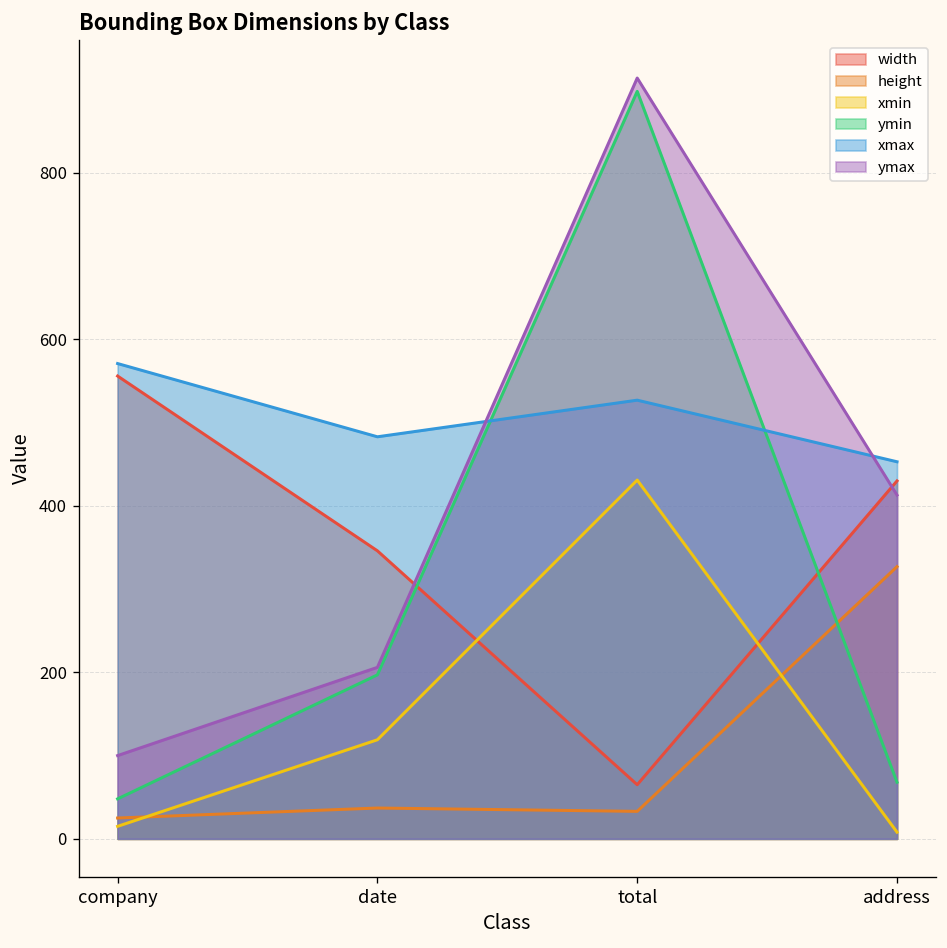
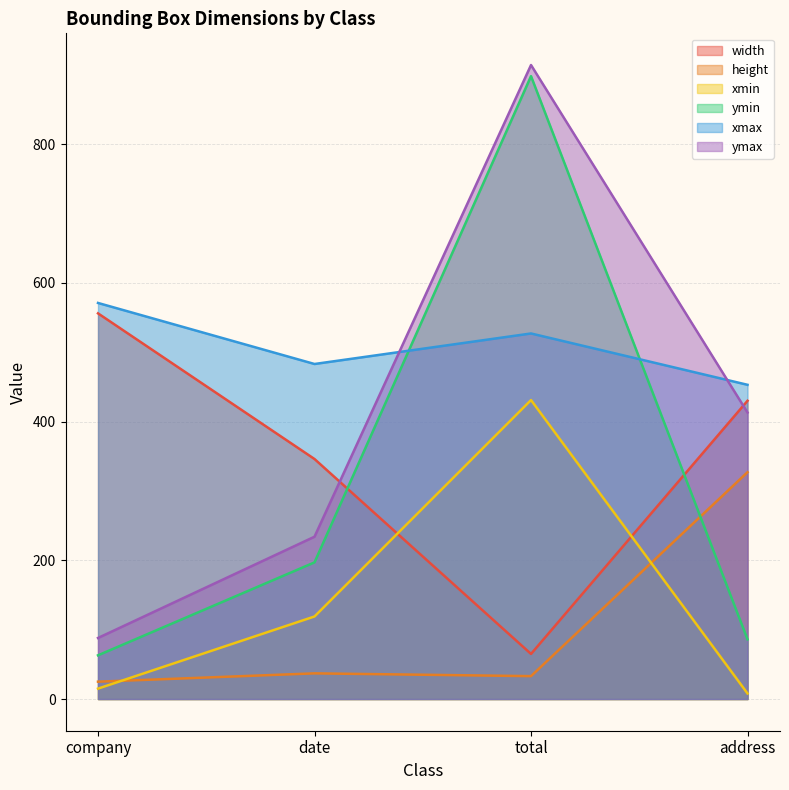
  {
    "ymin": {
-     "company": 50,
+     "company": 60,
      "date": 200,
      "total": 900,
-     "address": 70
+     "address": 90
    },
    "xmax": {
      "company": 570,
      "date": 480,
      "total": 530,
      "address": 450
    },
    "ymax": {
-     "company": 100,
-     "date": 210,
+     "company": 90,
+     "date": 230,
      "total": 910,
      "address": 410
    }
  }
